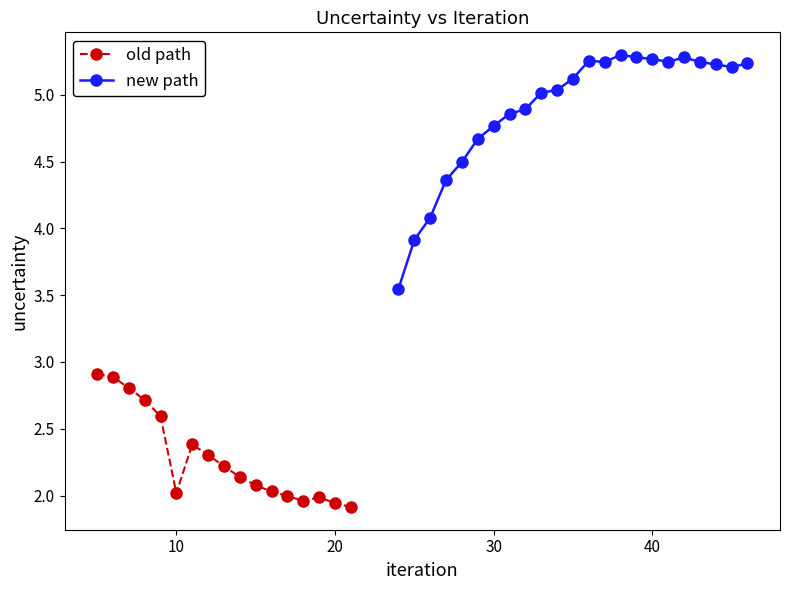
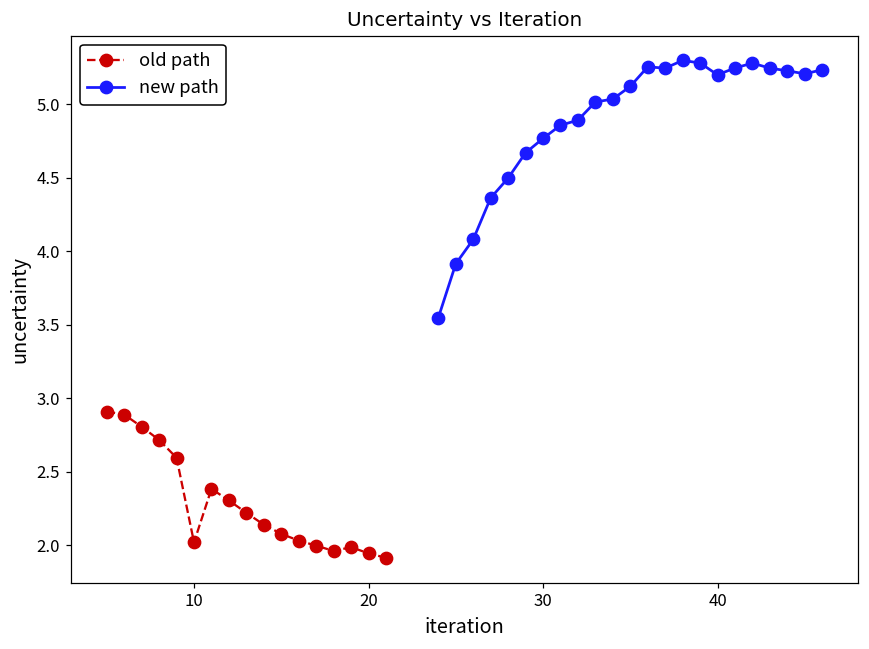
  {
    "old path": {
      "10": 2.02,
      "20": 1.94
    },
    "new path": {
      "30": 4.77,
-     "40": 5.27
+     "40": 5.20
    }
  }
